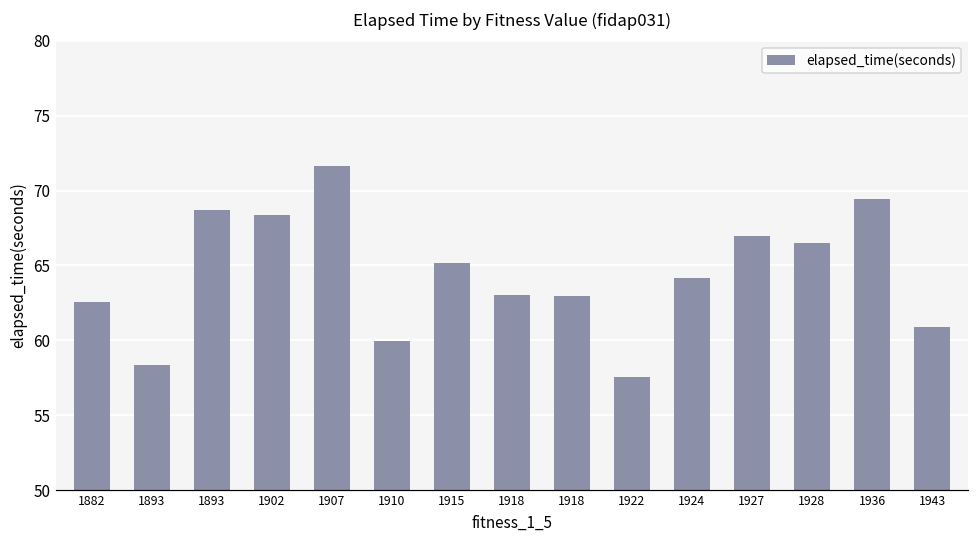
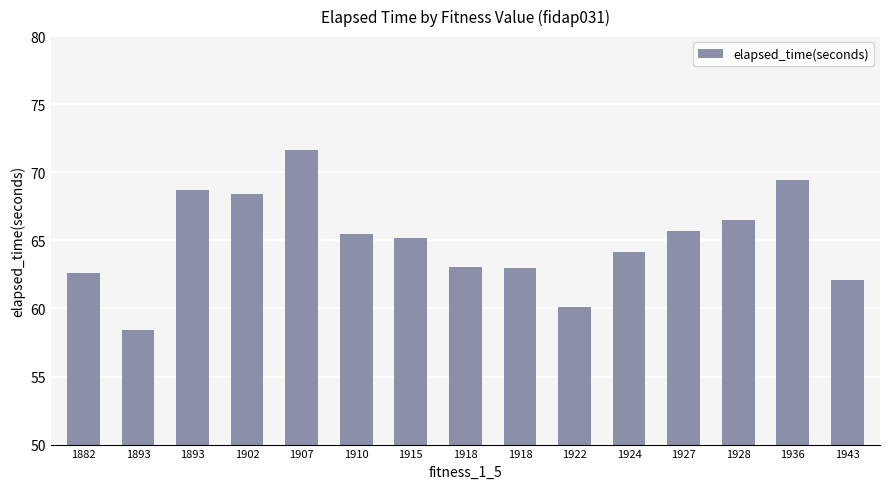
  {
    "1882": 62.6,
    "1902": 68.4,
    "1907": 71.7,
-   "1910": 60.0,
+   "1910": 65.4,
    "1915": 65.2,
-   "1922": 57.6,
+   "1922": 60.1,
    "1924": 64.2,
-   "1927": 66.9,
+   "1927": 65.7,
    "1928": 66.5,
    "1936": 69.5,
-   "1943": 60.9
+   "1943": 62.1
  }
